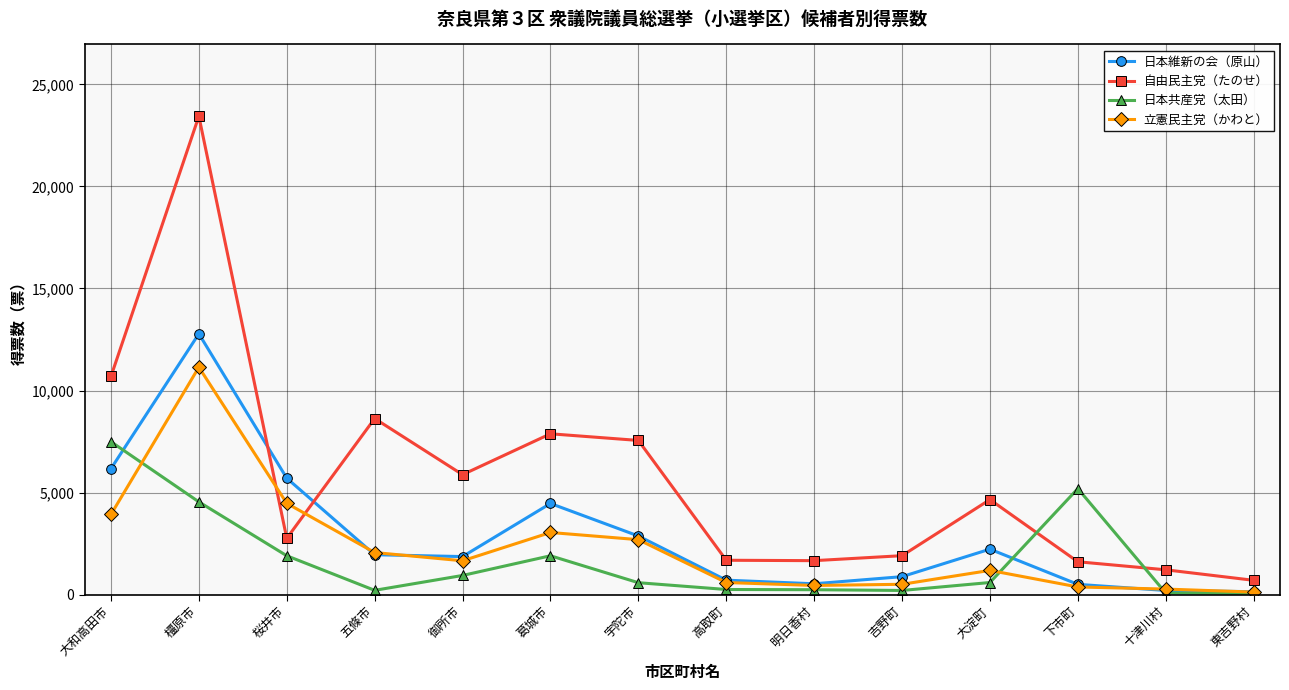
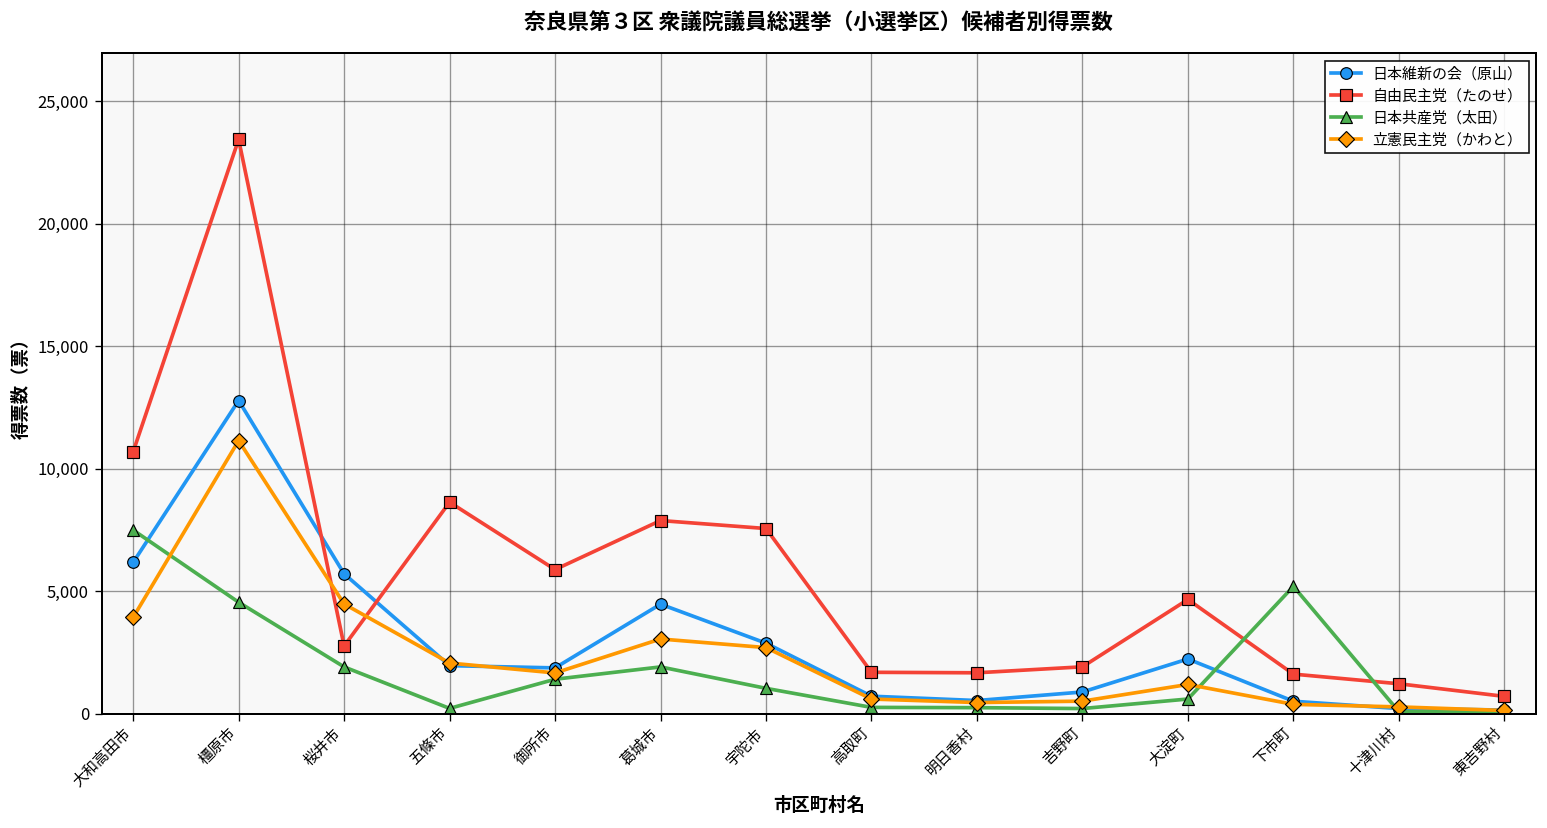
  {
    "日本維新の会（原山）": {
      "大和高田市": "6,200",
      "橿原市": "12,800",
      "桜井市": "5,700",
      "御所市": "1,900",
      "葛城市": "4,500",
      "宇陀市": "2,900",
      "吉野町": "900",
      "大淀町": "2,200",
      "下市町": "500"
    },
    "自由民主党（たのせ）": {
      "大和高田市": "10,700",
      "橿原市": "23,400",
      "桜井市": "2,800",
      "五條市": "8,600",
      "御所市": "5,900",
      "葛城市": "7,900",
      "宇陀市": "7,600",
      "高取町": "1,700",
      "明日香村": "1,700",
      "吉野町": "1,900",
      "大淀町": "4,700",
      "下市町": "1,600",
      "十津川村": "1,200",
      "東吉野村": "700"
    },
    "日本共産党（太田）": {
      "大和高田市": "7,500",
      "橿原市": "4,500",
      "桜井市": "1,900",
      "五條市": "200",
-     "御所市": "900",
+     "御所市": "1,400",
      "葛城市": "1,900",
-     "宇陀市": "600",
+     "宇陀市": "1,000",
      "高取町": "300",
      "明日香村": "200",
      "吉野町": "200",
      "大淀町": "600",
      "下市町": "5,200"
    },
    "立憲民主党（かわと）": {
      "大和高田市": "3,900",
      "橿原市": "11,100",
      "桜井市": "4,500",
      "御所市": "1,700",
      "葛城市": "3,000",
      "宇陀市": "2,700",
      "吉野町": "500",
      "大淀町": "1,200",
      "下市町": "400"
    }
  }
